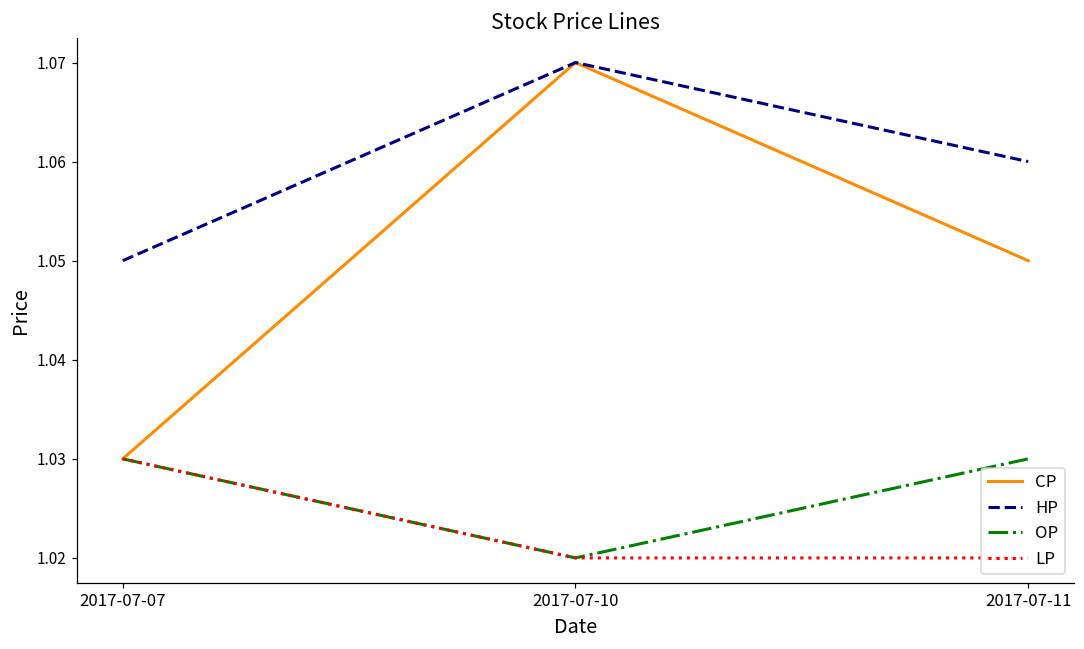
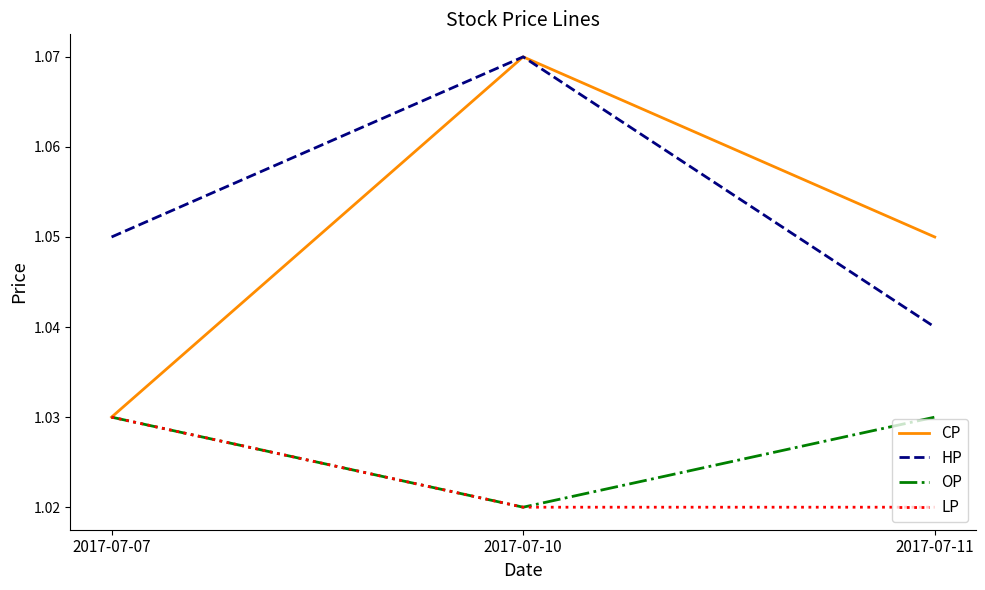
  {
    "CP": {
      "2017-07-11": 1.05
    },
    "HP": {
      "2017-07-07": 1.05,
-     "2017-07-11": 1.06
+     "2017-07-11": 1.04
    },
    "OP": {
      "2017-07-11": 1.03
    }
  }
